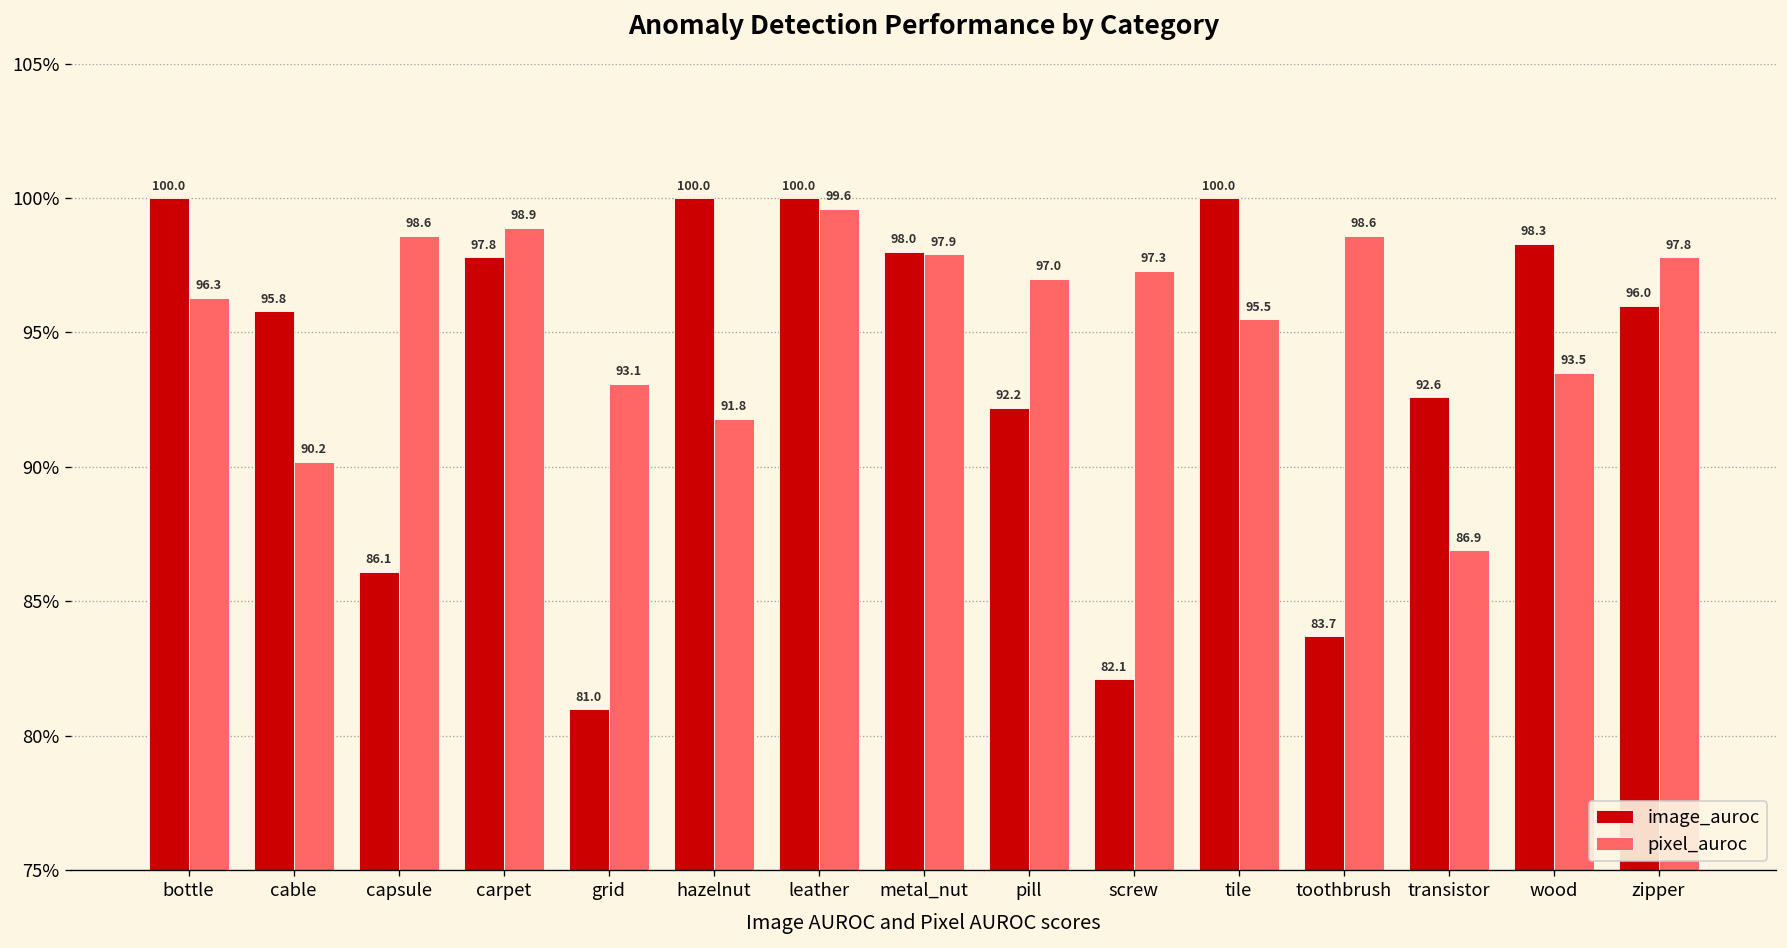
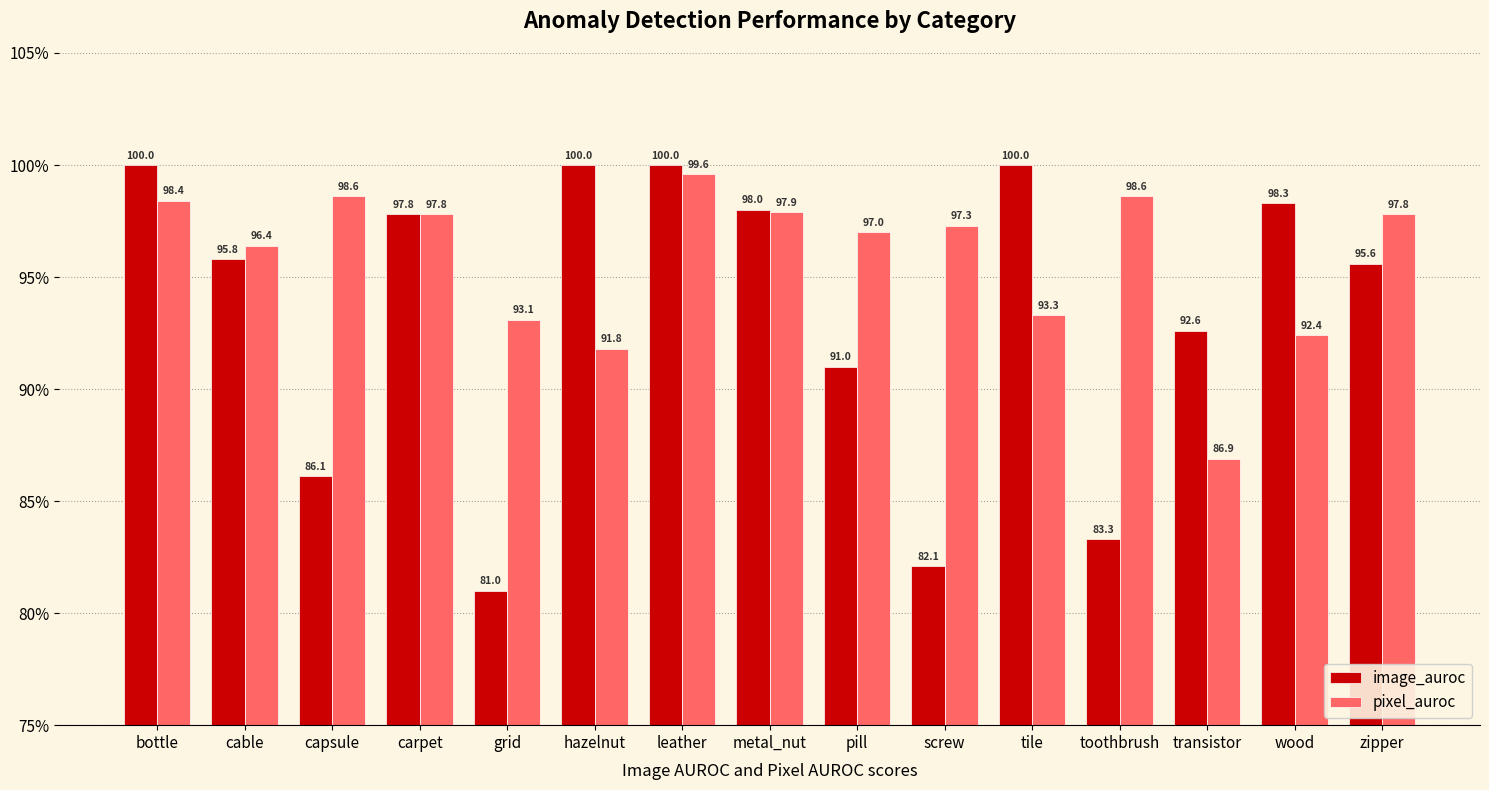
  {
    "image_auroc": {
      "bottle": 100.0,
      "cable": 95.8,
      "capsule": 86.1,
      "carpet": 97.8,
      "grid": 81.0,
      "hazelnut": 100.0,
      "leather": 100.0,
      "metal_nut": 98.0,
-     "pill": 92.2,
+     "pill": 91.0,
      "screw": 82.1,
      "tile": 100.0,
-     "toothbrush": 83.7,
+     "toothbrush": 83.3,
      "transistor": 92.6,
      "wood": 98.3,
-     "zipper": 96.0
+     "zipper": 95.6
    },
    "pixel_auroc": {
-     "bottle": 96.3,
-     "cable": 90.2,
+     "bottle": 98.4,
+     "cable": 96.4,
      "capsule": 98.6,
-     "carpet": 98.9,
+     "carpet": 97.8,
      "grid": 93.1,
      "hazelnut": 91.8,
      "leather": 99.6,
      "metal_nut": 97.9,
      "pill": 97.0,
      "screw": 97.3,
-     "tile": 95.5,
+     "tile": 93.3,
      "toothbrush": 98.6,
      "transistor": 86.9,
-     "wood": 93.5,
+     "wood": 92.4,
      "zipper": 97.8
    }
  }
